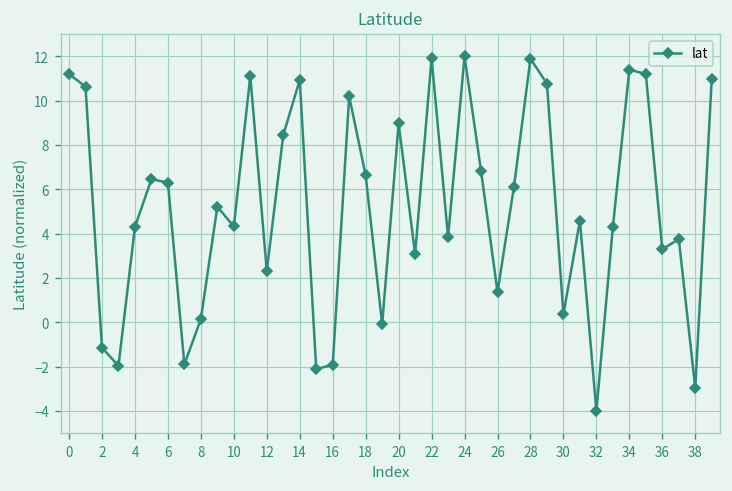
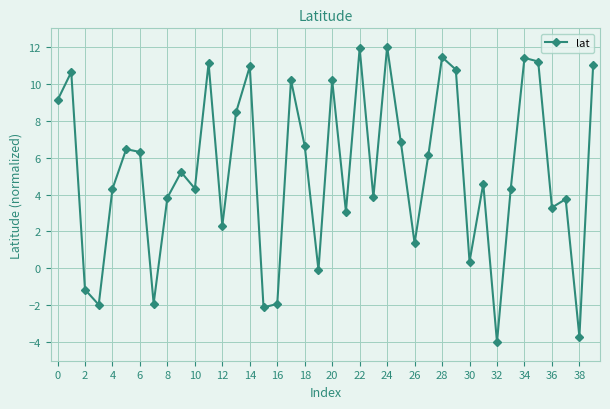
  {
-   "0": 11.2,
+   "0": 9.1,
    "2": -1.1,
    "4": 4.3,
    "6": 6.3,
-   "8": 0.1,
+   "8": 3.8,
    "10": 4.3,
    "12": 2.3,
    "14": 10.9,
    "16": -1.9,
    "18": 6.6,
-   "20": 9.0,
+   "20": 10.2,
    "22": 11.9,
    "24": 12.0,
    "26": 1.4,
-   "28": 11.9,
+   "28": 11.4,
    "30": 0.4,
    "32": -4.0,
    "34": 11.4,
    "36": 3.3,
-   "38": -3.0
+   "38": -3.7
  }
